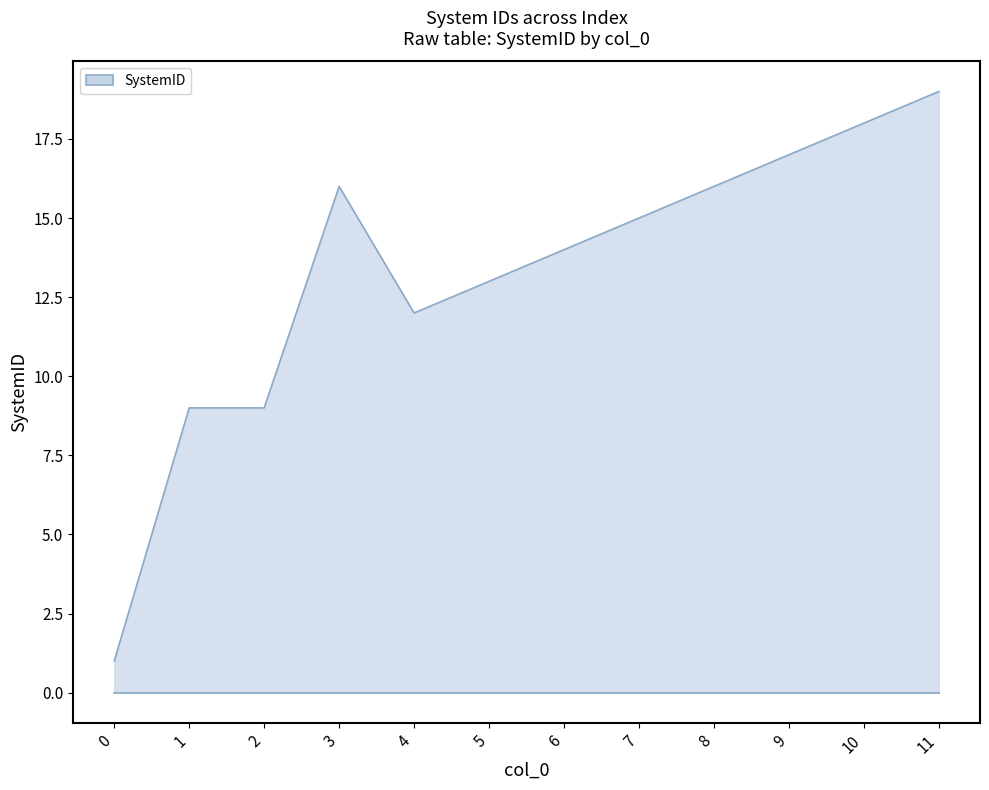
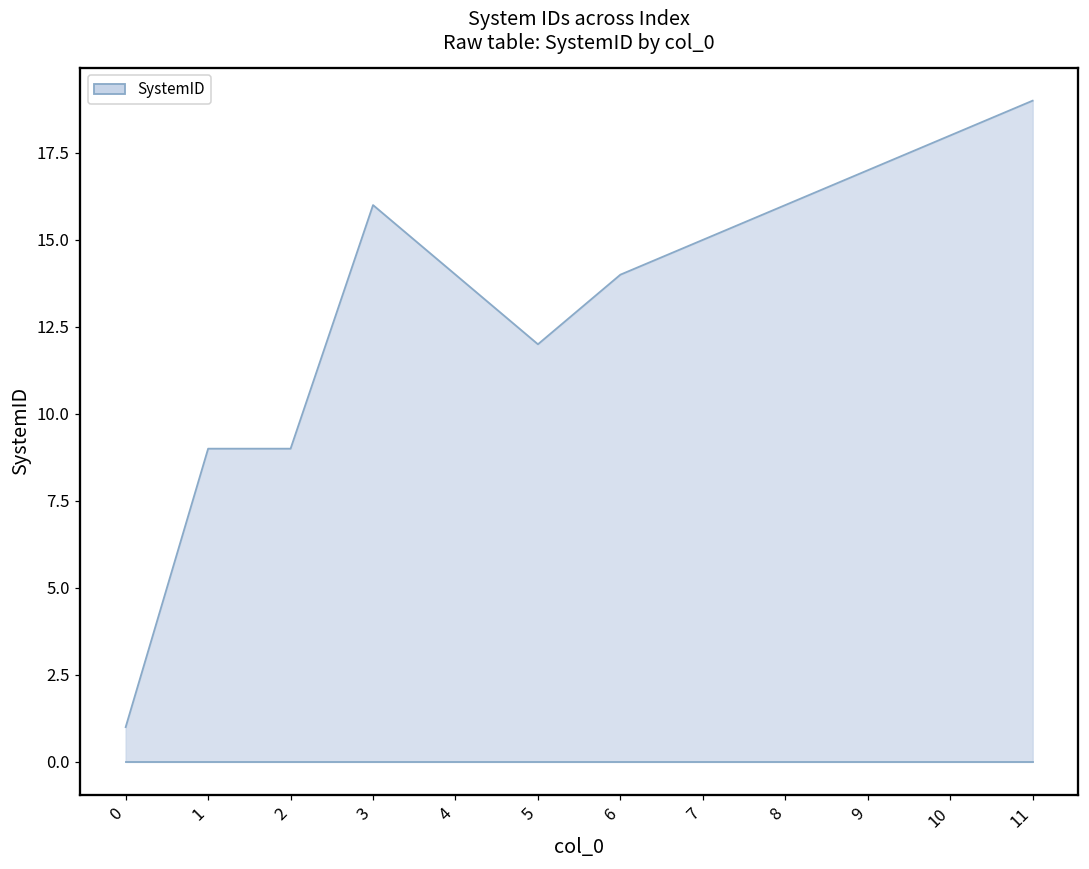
  {
    "SystemID": {
      "0": 1,
      "1": 9,
      "2": 9,
      "3": 16,
-     "4": 12,
-     "5": 13,
+     "4": 14,
+     "5": 12,
      "6": 14,
      "7": 15,
      "8": 16,
      "9": 17,
      "10": 18,
      "11": 19
    }
  }
